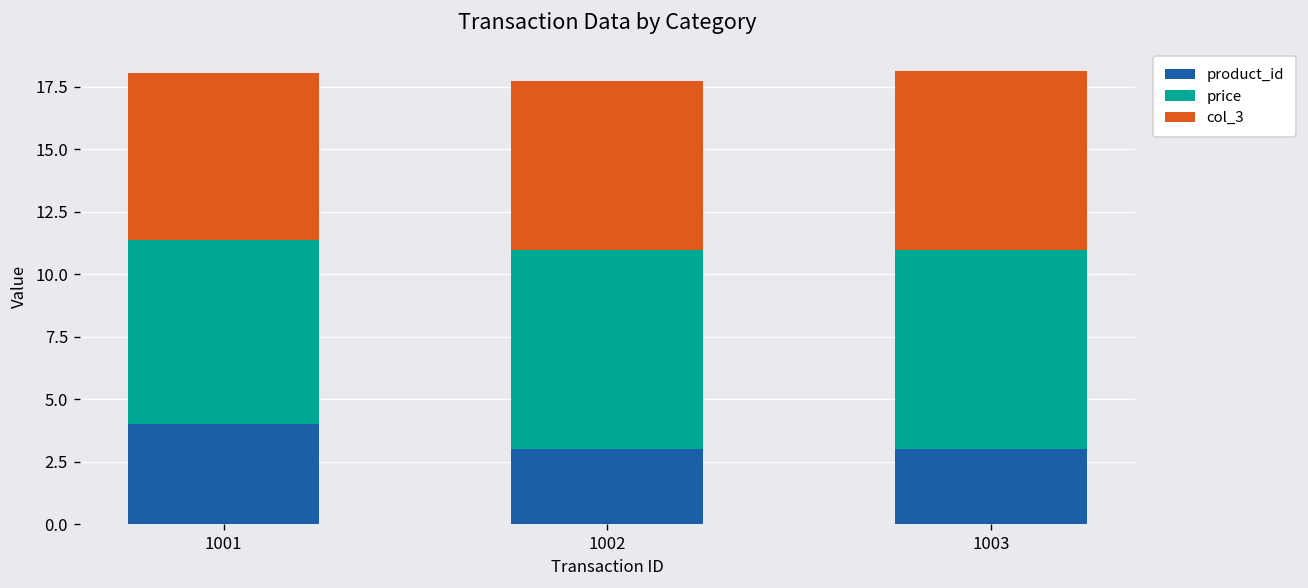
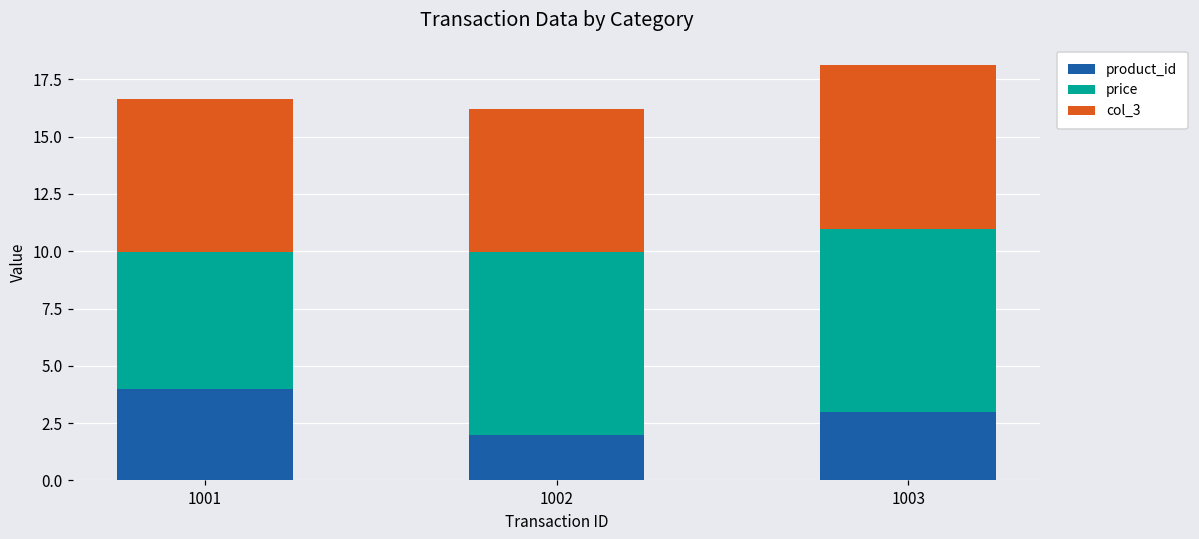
  {
    "product_id": {
      "1001": 4,
-     "1002": 3,
+     "1002": 2,
      "1003": 3
    },
    "price": {
-     "1001": 7.4,
+     "1001": 5.9,
      "1002": 7.9,
      "1003": 7.9
    },
    "col_3": {
      "1001": 6.7,
-     "1002": 6.8,
+     "1002": 6.3,
      "1003": 7.2
    }
  }
